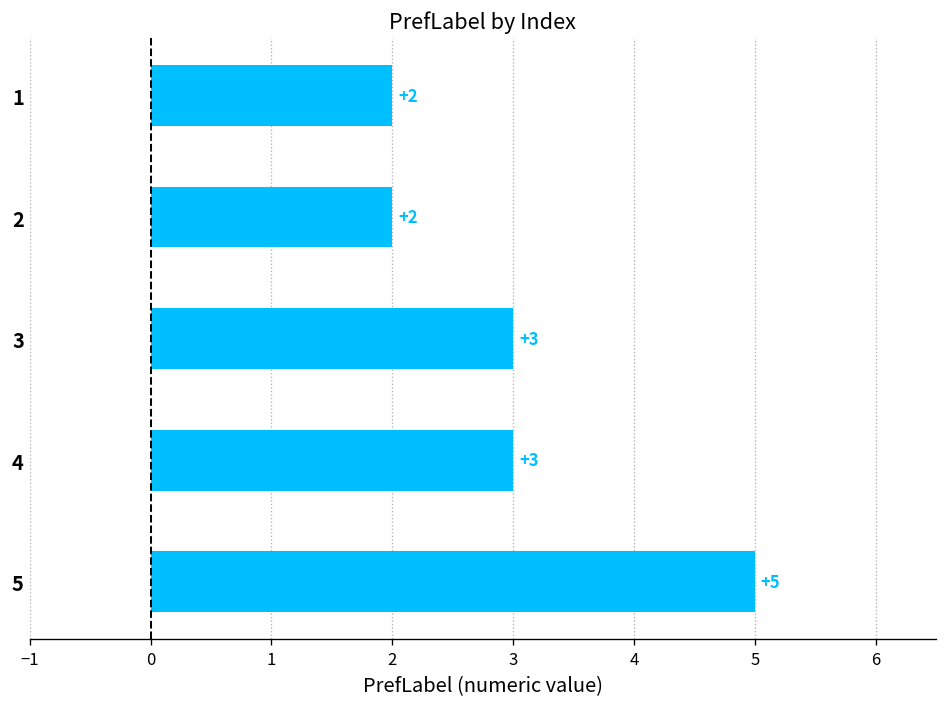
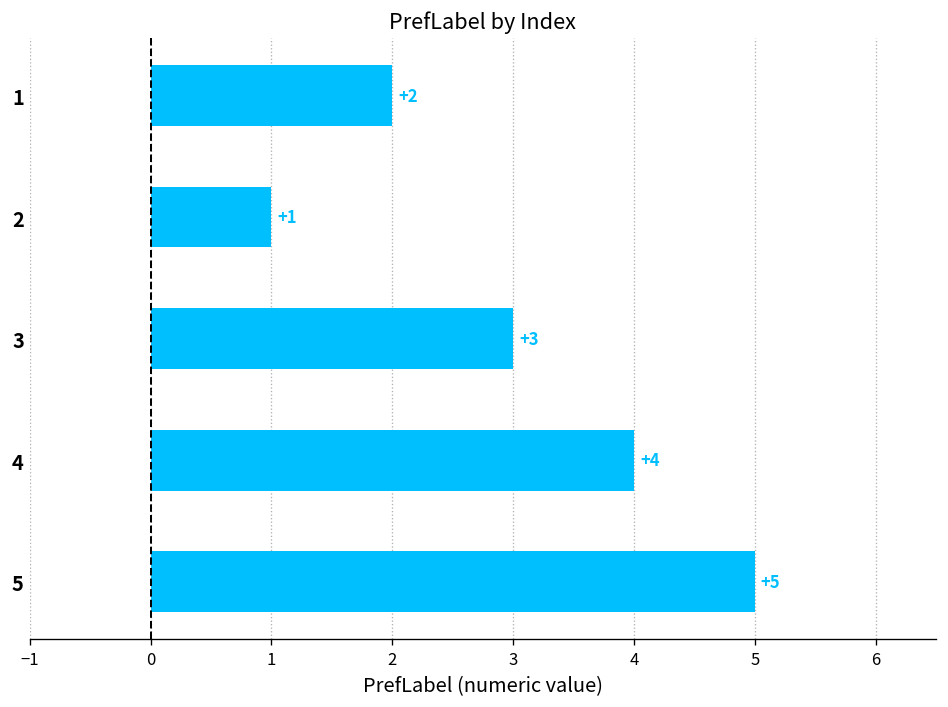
  {
    "1": "+2",
-   "2": "+2",
+   "2": "+1",
    "3": "+3",
-   "4": "+3",
+   "4": "+4",
    "5": "+5"
  }
